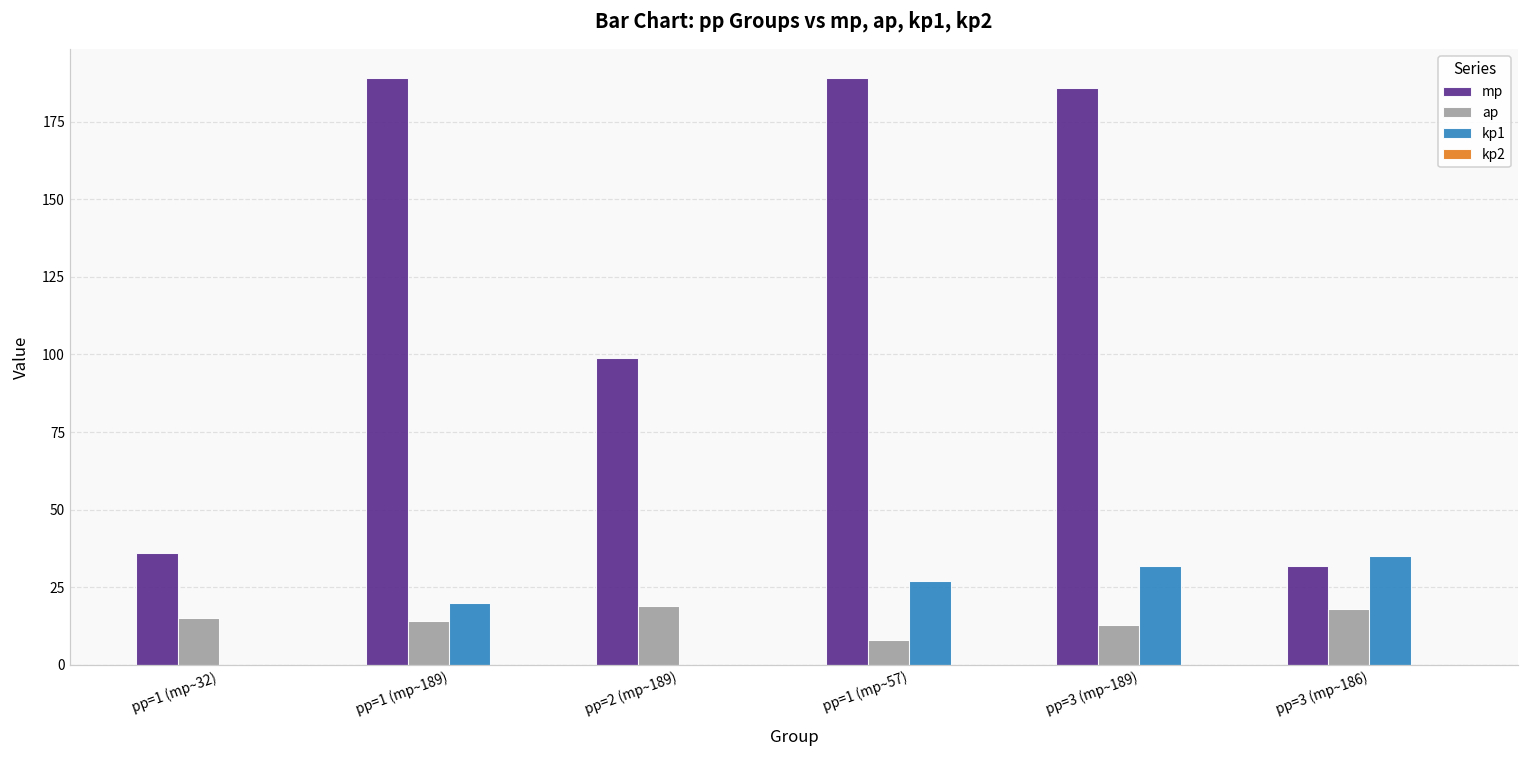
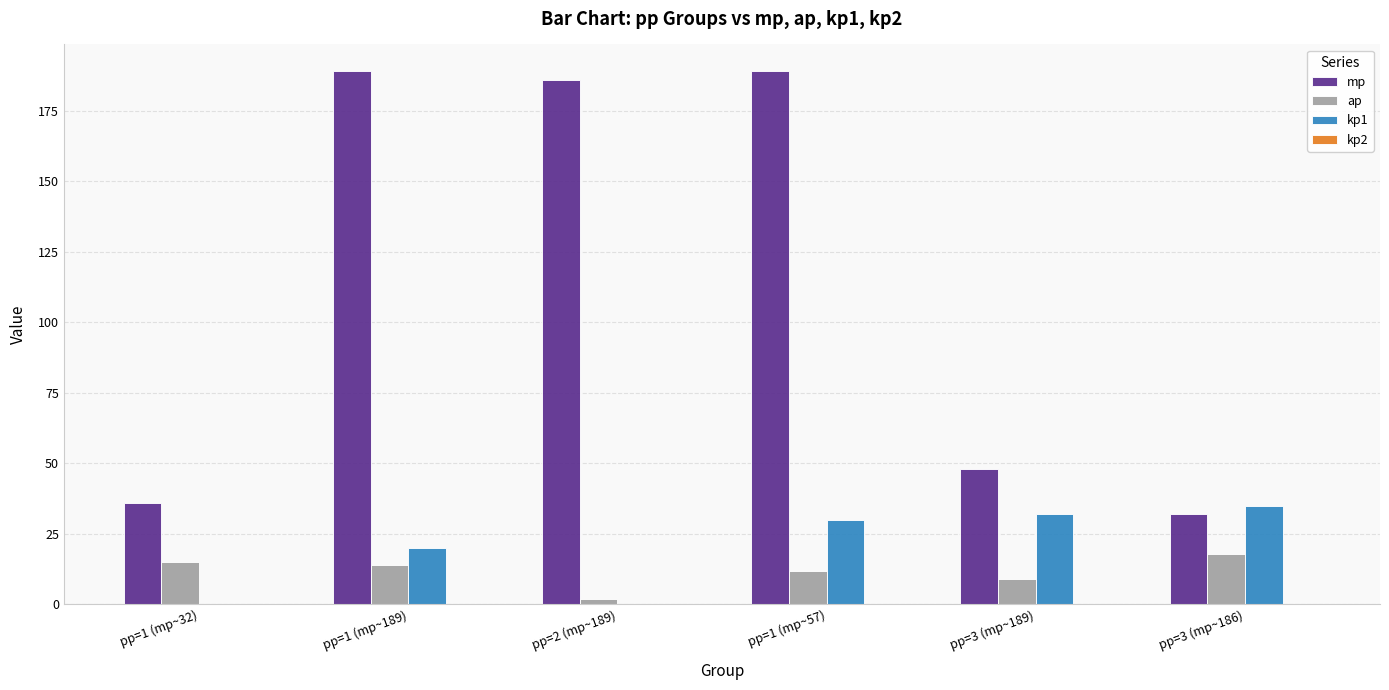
  {
    "mp": {
      "pp=1 (mp~32)": 36,
      "pp=1 (mp~189)": 189,
-     "pp=2 (mp~189)": 99,
+     "pp=2 (mp~189)": 186,
      "pp=1 (mp~57)": 189,
-     "pp=3 (mp~189)": 186,
+     "pp=3 (mp~189)": 48,
      "pp=3 (mp~186)": 32
    },
    "ap": {
      "pp=1 (mp~32)": 15,
      "pp=1 (mp~189)": 14,
-     "pp=2 (mp~189)": 19,
-     "pp=1 (mp~57)": 8,
-     "pp=3 (mp~189)": 13,
+     "pp=2 (mp~189)": 2,
+     "pp=1 (mp~57)": 12,
+     "pp=3 (mp~189)": 9,
      "pp=3 (mp~186)": 18
    },
    "kp1": {
      "pp=1 (mp~32)": 0,
      "pp=1 (mp~189)": 20,
      "pp=2 (mp~189)": 0,
-     "pp=1 (mp~57)": 27,
+     "pp=1 (mp~57)": 30,
      "pp=3 (mp~189)": 32,
      "pp=3 (mp~186)": 35
    },
    "kp2": {
      "pp=1 (mp~32)": 0,
      "pp=1 (mp~189)": 0,
      "pp=2 (mp~189)": 0,
      "pp=1 (mp~57)": 0,
      "pp=3 (mp~189)": 0,
      "pp=3 (mp~186)": 0
    }
  }
